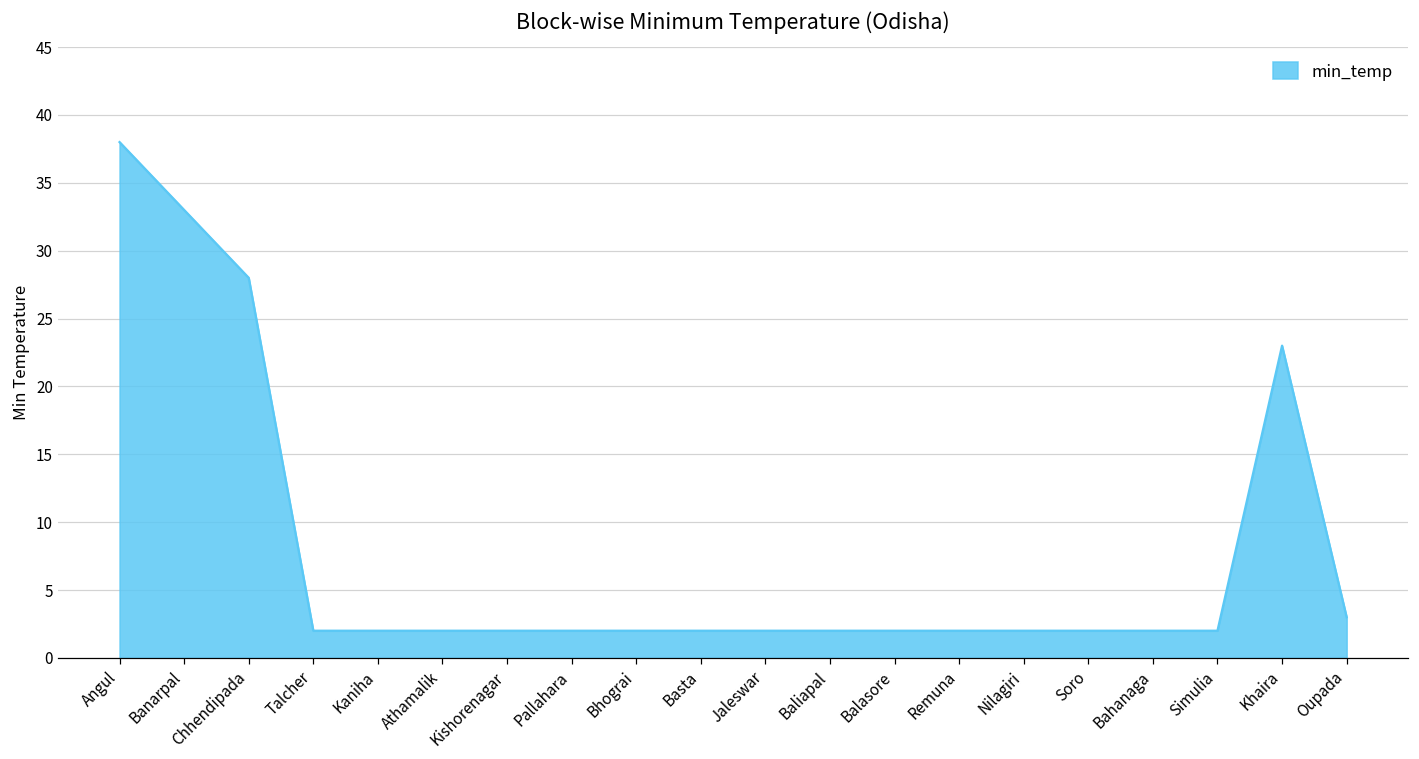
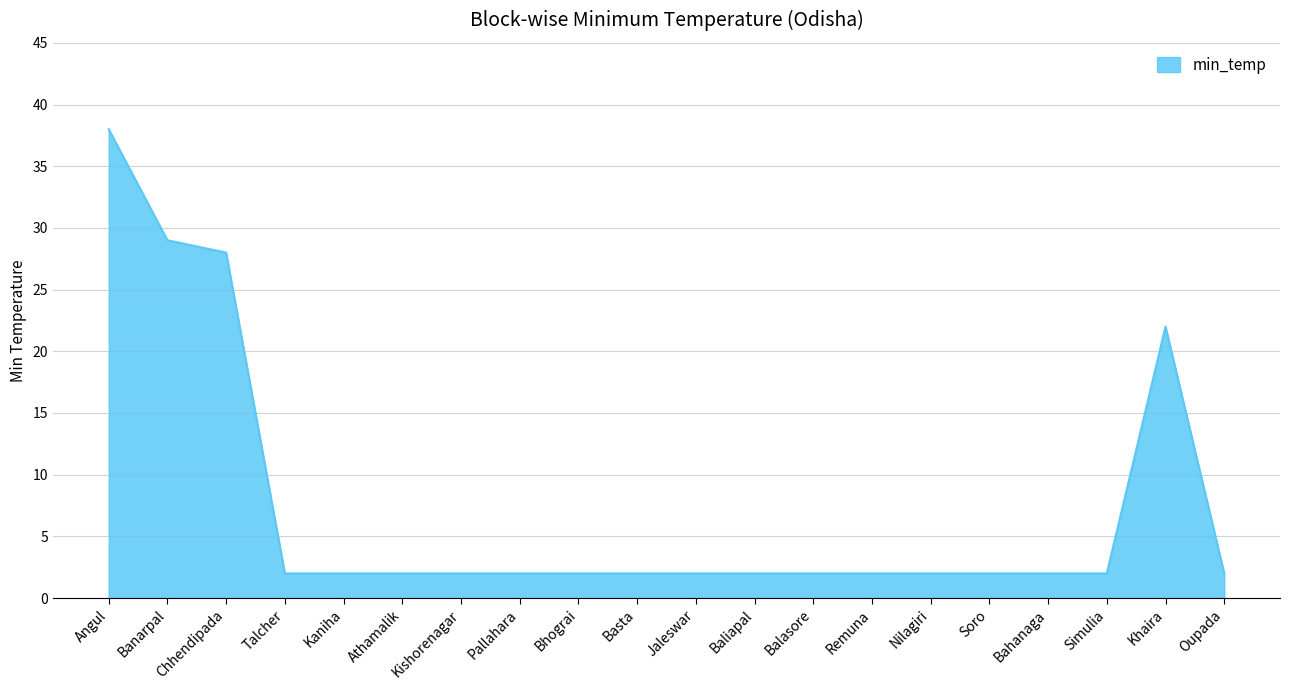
  {
    "Angul": 38,
-   "Banarpal": 33,
+   "Banarpal": 29,
    "Chhendipada": 28,
    "Talcher": 2,
    "Kaniha": 2,
    "Athamalik": 2,
    "Kishorenagar": 2,
    "Pallahara": 2,
    "Bhograi": 2,
    "Basta": 2,
    "Jaleswar": 2,
    "Baliapal": 2,
    "Balasore": 2,
    "Remuna": 2,
    "Nilagiri": 2,
    "Soro": 2,
    "Bahanaga": 2,
    "Simulia": 2,
-   "Khaira": 23,
-   "Oupada": 3
+   "Khaira": 22,
+   "Oupada": 2
  }
